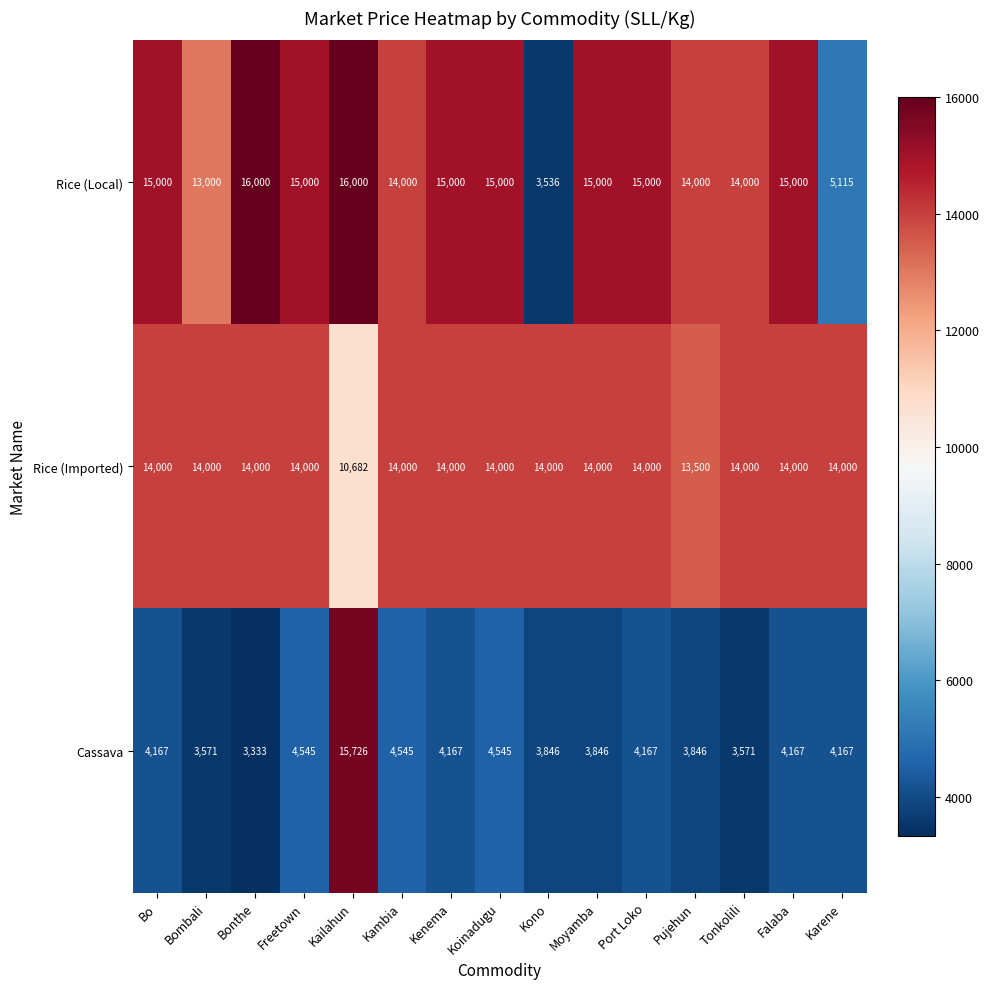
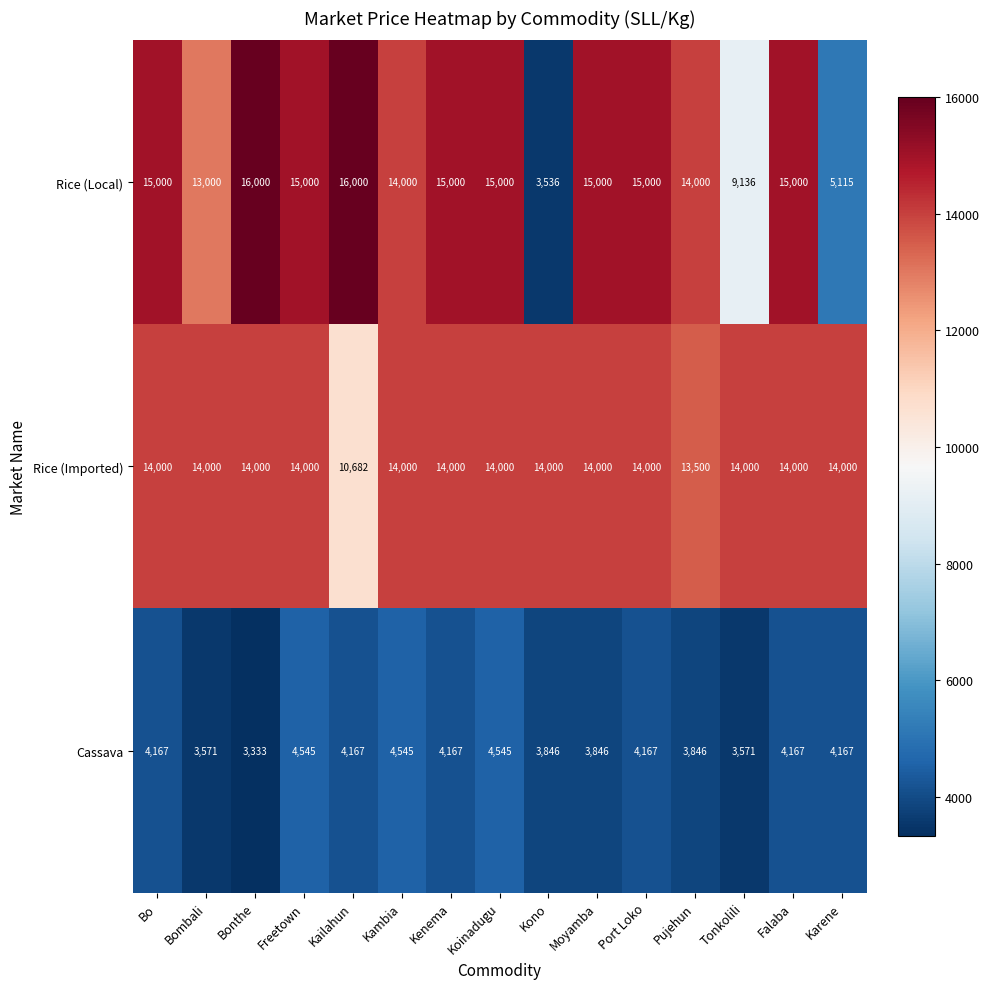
  {
    "Rice (Local)": {
      "Bo": "15,000",
      "Bombali": "13,000",
      "Bonthe": "16,000",
      "Freetown": "15,000",
      "Kailahun": "16,000",
      "Kambia": "14,000",
      "Kenema": "15,000",
      "Koinadugu": "15,000",
      "Kono": "3,536",
      "Moyamba": "15,000",
      "Port Loko": "15,000",
      "Pujehun": "14,000",
-     "Tonkolili": "14,000",
+     "Tonkolili": "9,136",
      "Falaba": "15,000",
      "Karene": "5,115"
    },
    "Rice (Imported)": {
      "Bo": "14,000",
      "Bombali": "14,000",
      "Bonthe": "14,000",
      "Freetown": "14,000",
      "Kailahun": "10,682",
      "Kambia": "14,000",
      "Kenema": "14,000",
      "Koinadugu": "14,000",
      "Kono": "14,000",
      "Moyamba": "14,000",
      "Port Loko": "14,000",
      "Pujehun": "13,500",
      "Tonkolili": "14,000",
      "Falaba": "14,000",
      "Karene": "14,000"
    },
    "Cassava": {
      "Bo": "4,167",
      "Bombali": "3,571",
      "Bonthe": "3,333",
      "Freetown": "4,545",
-     "Kailahun": "15,726",
+     "Kailahun": "4,167",
      "Kambia": "4,545",
      "Kenema": "4,167",
      "Koinadugu": "4,545",
      "Kono": "3,846",
      "Moyamba": "3,846",
      "Port Loko": "4,167",
      "Pujehun": "3,846",
      "Tonkolili": "3,571",
      "Falaba": "4,167",
      "Karene": "4,167"
    }
  }
